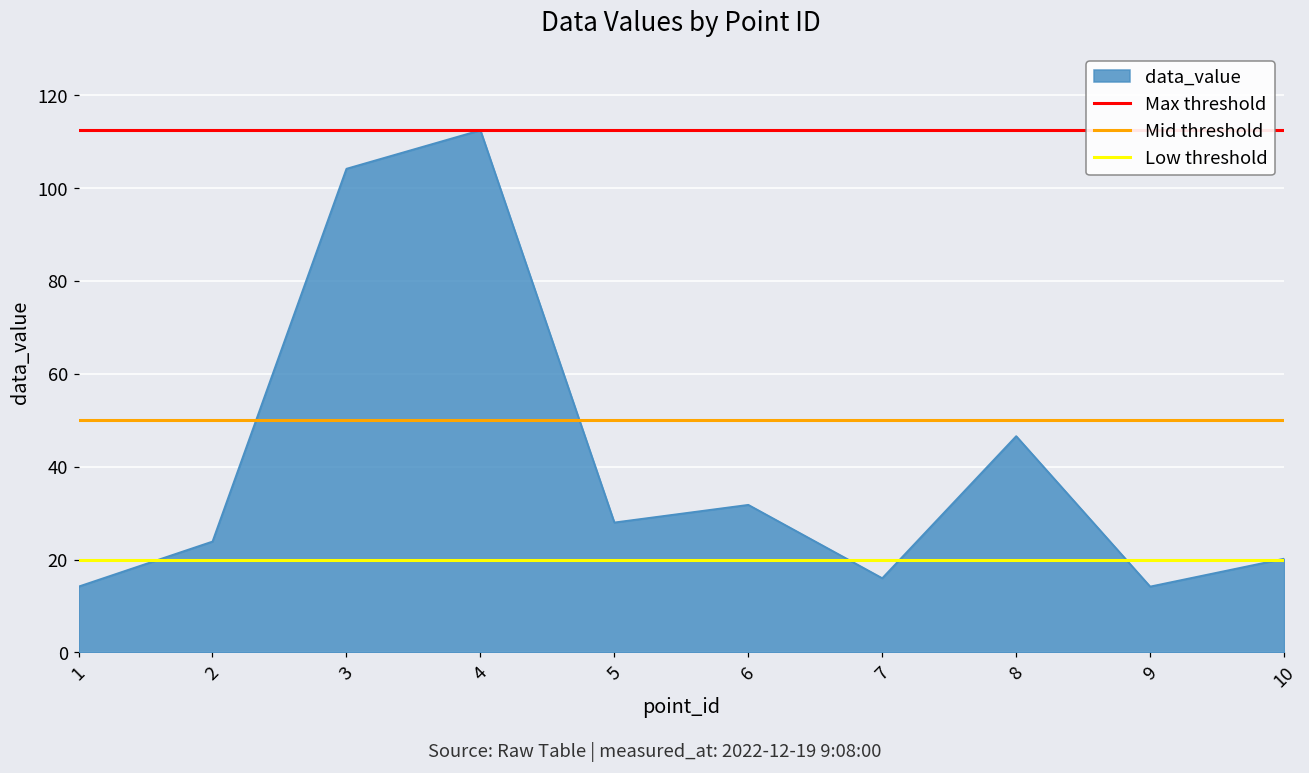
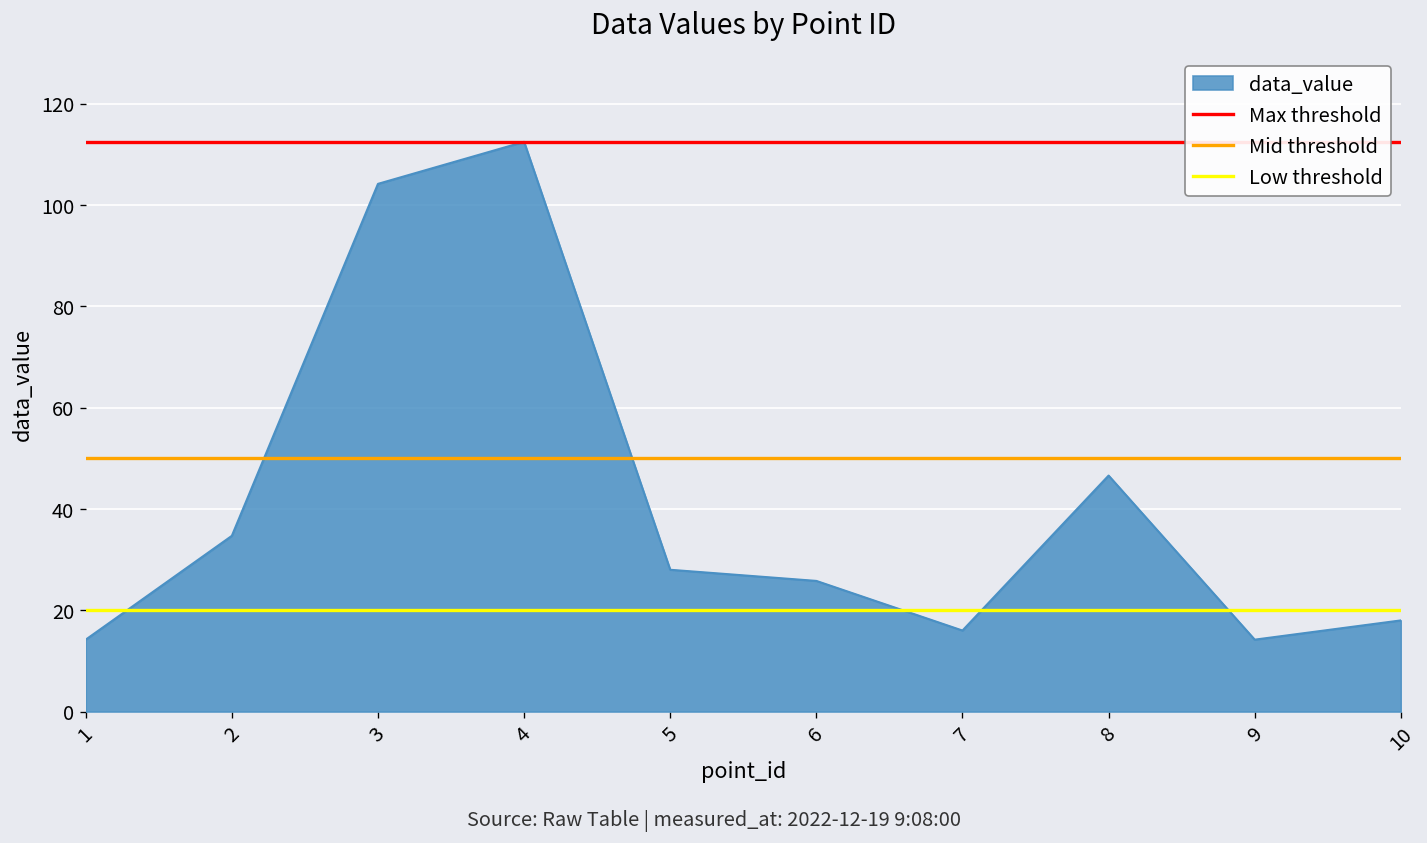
  {
    "1": 14,
-   "2": 24,
+   "2": 35,
    "3": 104,
    "4": 113,
    "5": 28,
-   "6": 32,
+   "6": 26,
    "7": 16,
    "8": 47,
    "9": 14,
-   "10": 20
+   "10": 18
  }
